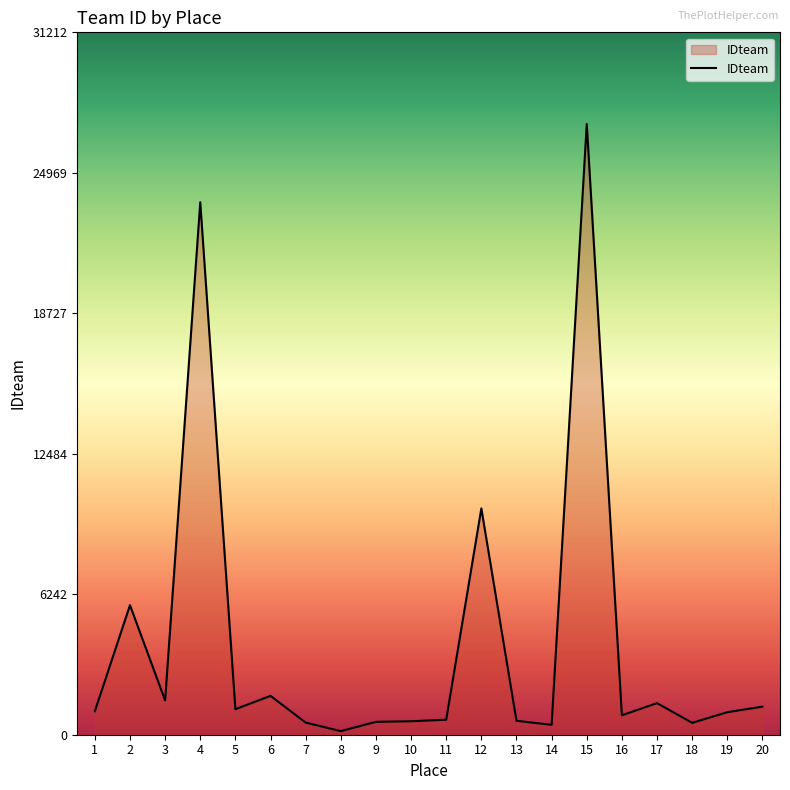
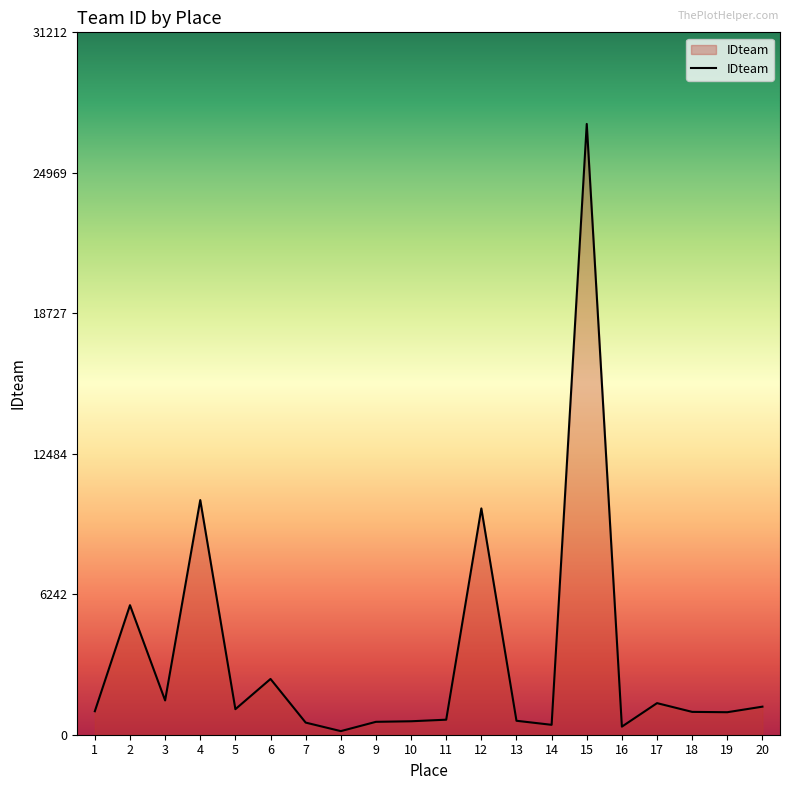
  {
    "1": 1000,
    "2": 5800,
    "3": 1500,
-   "4": 23700,
+   "4": 10400,
    "5": 1100,
-   "6": 1700,
+   "6": 2500,
    "7": 500,
    "8": 200,
    "9": 600,
    "10": 600,
    "11": 700,
    "12": 10100,
    "13": 600,
    "14": 400,
    "15": 27100,
-   "16": 900,
+   "16": 400,
    "17": 1400,
-   "18": 500,
+   "18": 1000,
    "19": 1000,
    "20": 1200
  }
